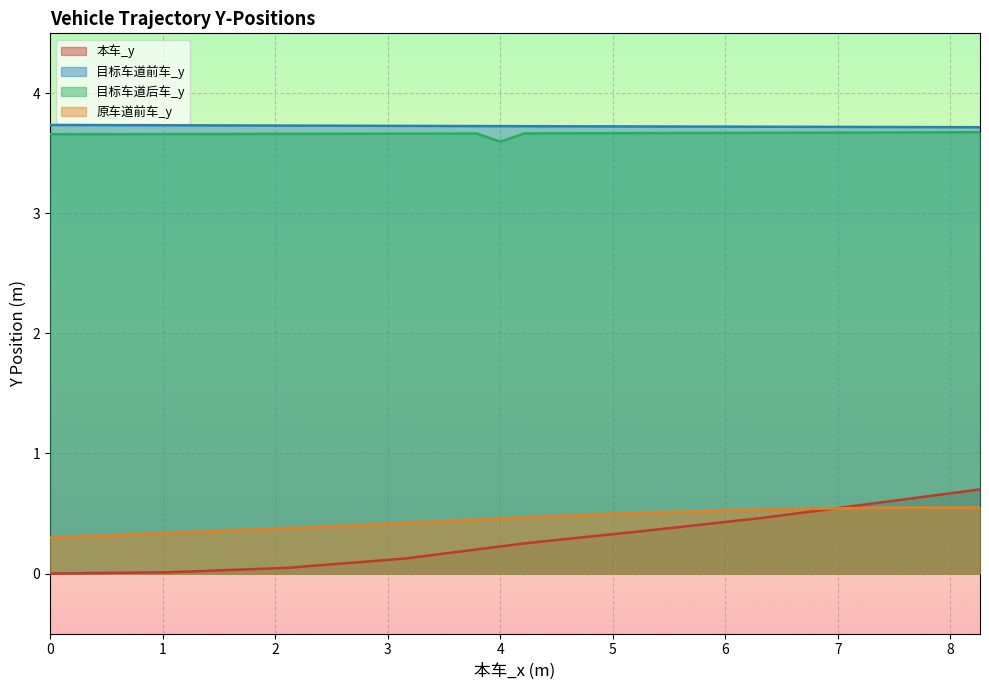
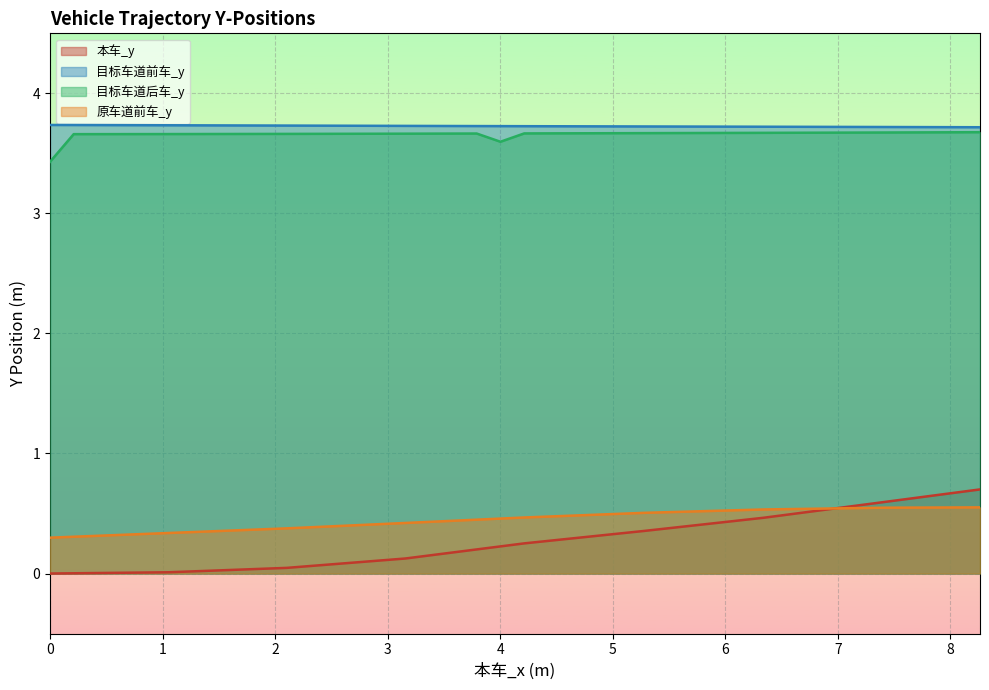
  {
    "目标车道前车_y": {
      "0": 3.74,
      "4": 3.73
    },
    "目标车道后车_y": {
-     "0": 3.66,
+     "0": 3.43,
      "4": 3.60
    }
  }
